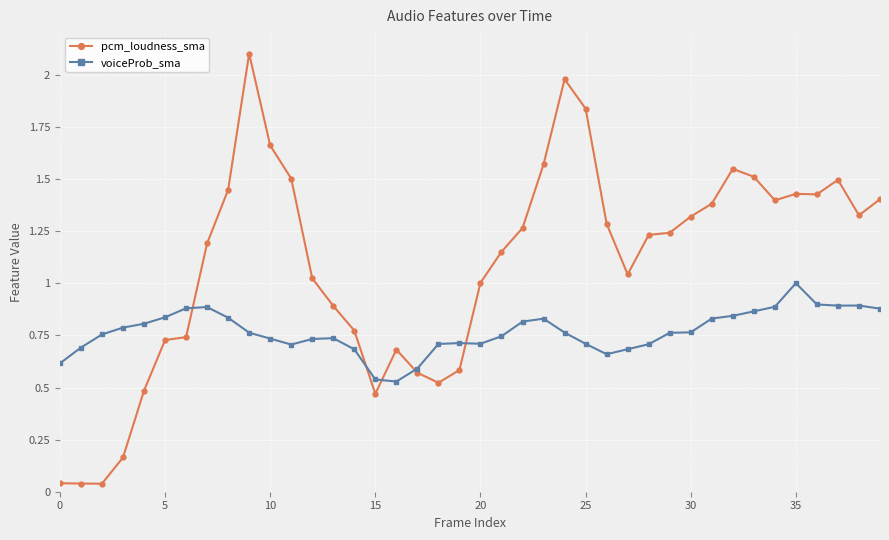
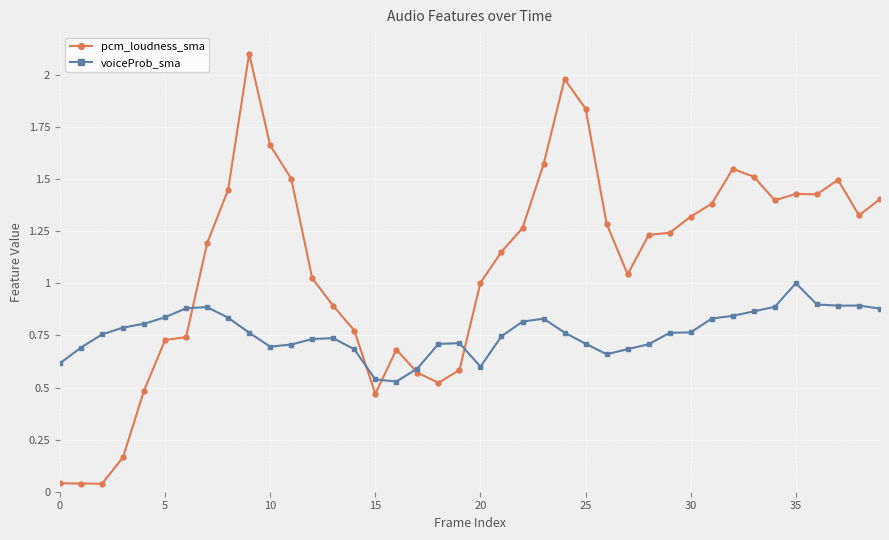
  {
    "pcm_loudness_sma": {
      "0": 0.04,
      "5": 0.73,
      "10": 1.66,
      "15": 0.47,
      "20": 1.00,
      "25": 1.84,
      "30": 1.32,
      "35": 1.43
    },
    "voiceProb_sma": {
      "0": 0.62,
      "5": 0.84,
-     "10": 0.73,
+     "10": 0.70,
      "15": 0.54,
-     "20": 0.71,
+     "20": 0.60,
      "25": 0.71,
      "30": 0.76,
      "35": 1.00
    }
  }
